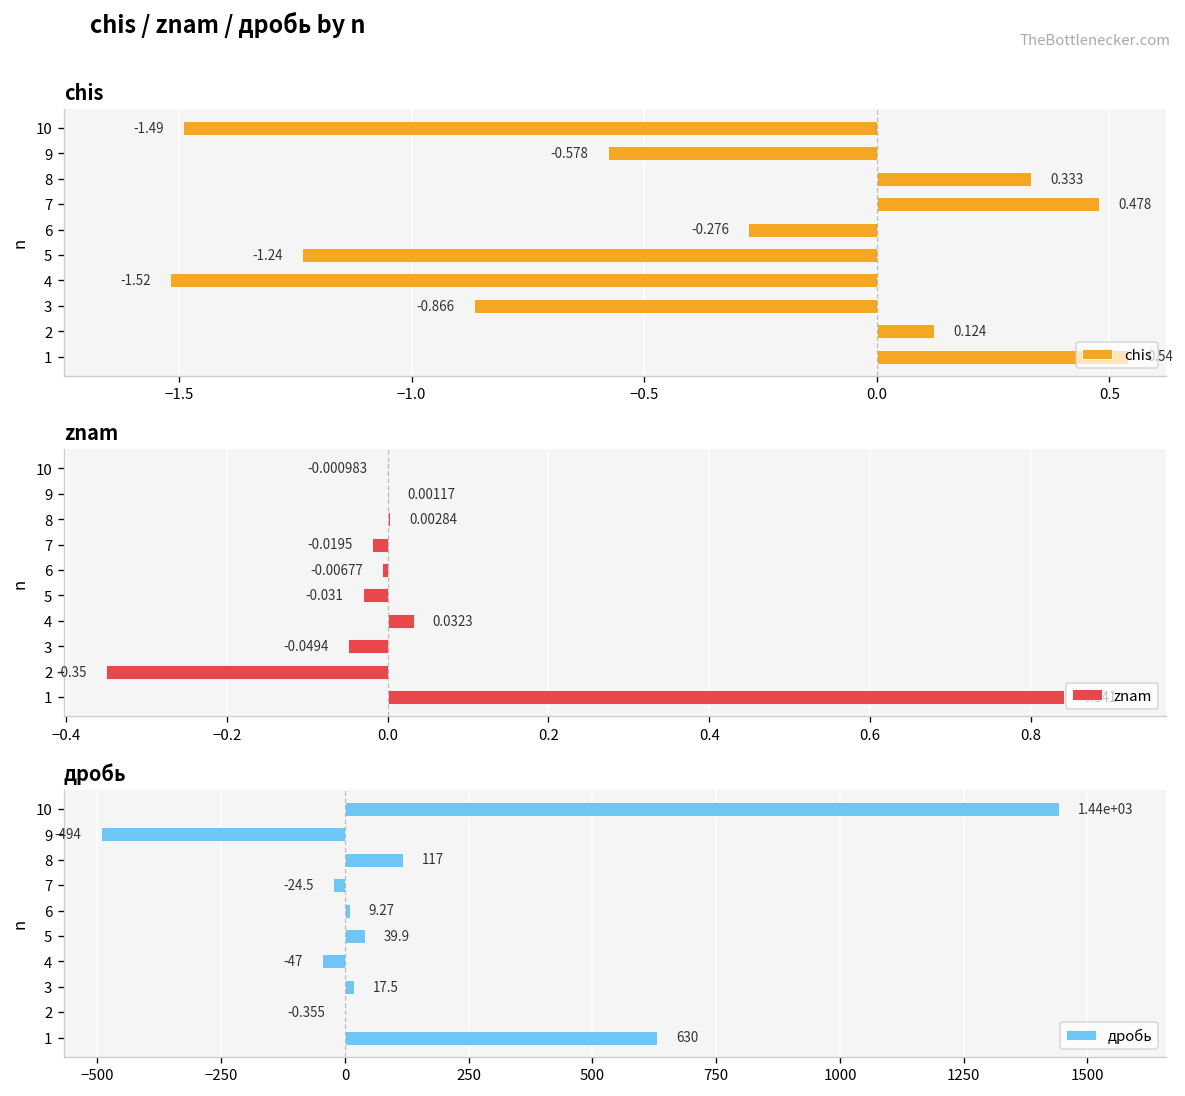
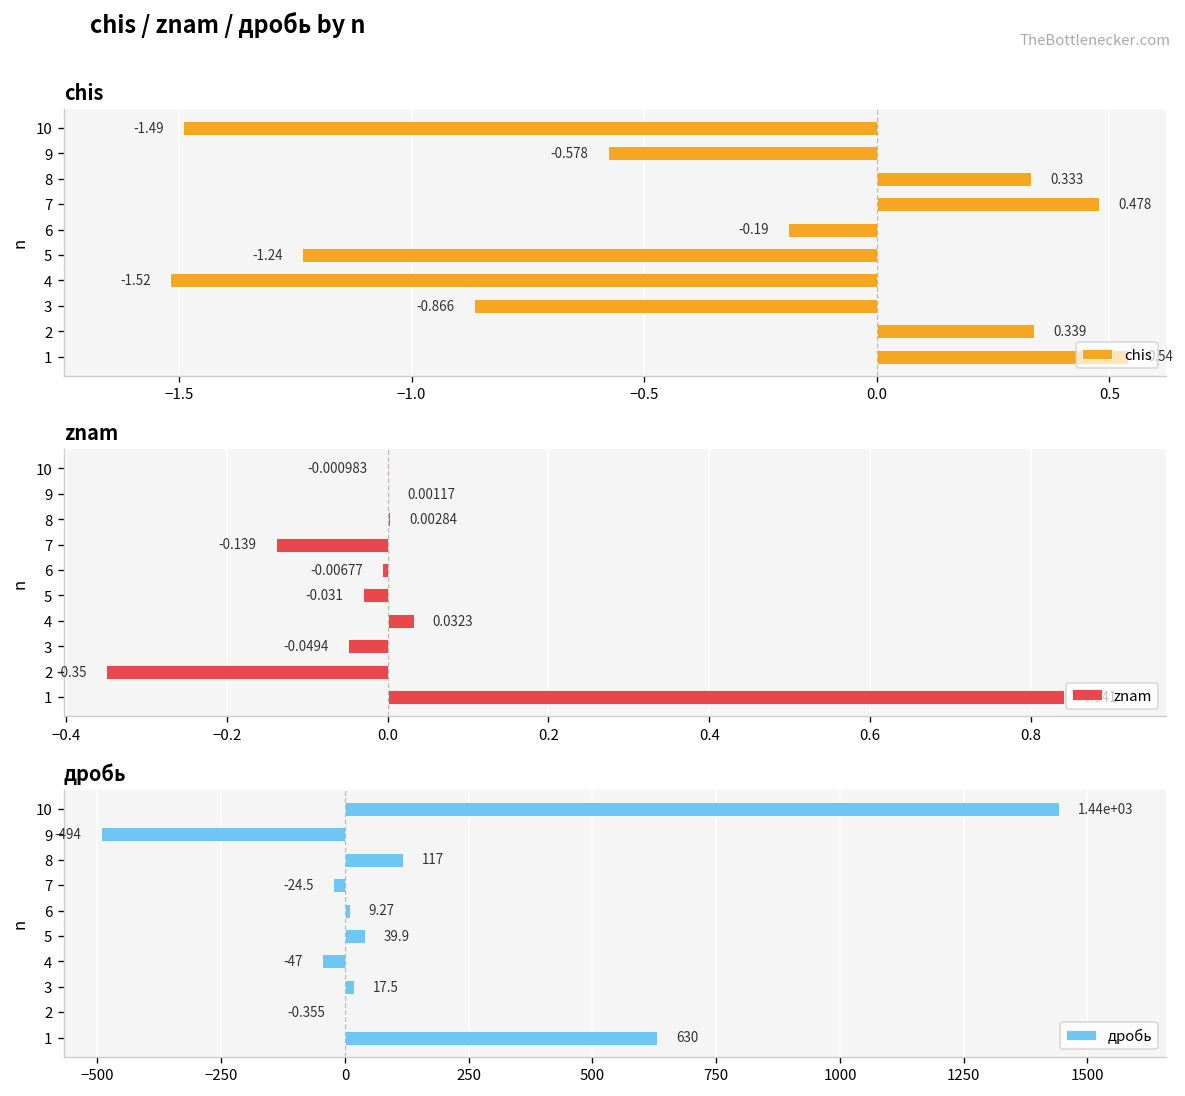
  {
    "chis": {
      "10": -1.49,
      "9": -0.578,
      "8": 0.333,
      "7": 0.478,
-     "6": -0.276,
+     "6": -0.19,
      "5": -1.24,
      "4": -1.52,
      "3": -0.866,
-     "2": 0.124
+     "2": 0.339
    },
    "znam": {
      "10": -0.000983,
      "9": 0.00117,
      "8": 0.00284,
-     "7": -0.0195,
+     "7": -0.139,
      "6": -0.00677,
      "5": -0.031,
      "4": 0.0323,
      "3": -0.0494,
      "2": -0.35
    },
    "дробь": {
      "9": -494,
      "8": 117,
      "7": -24.5,
      "6": 9.27,
      "5": 39.9,
      "4": -47,
      "3": 17.5,
      "2": -0.355,
      "1": 630
    }
  }
